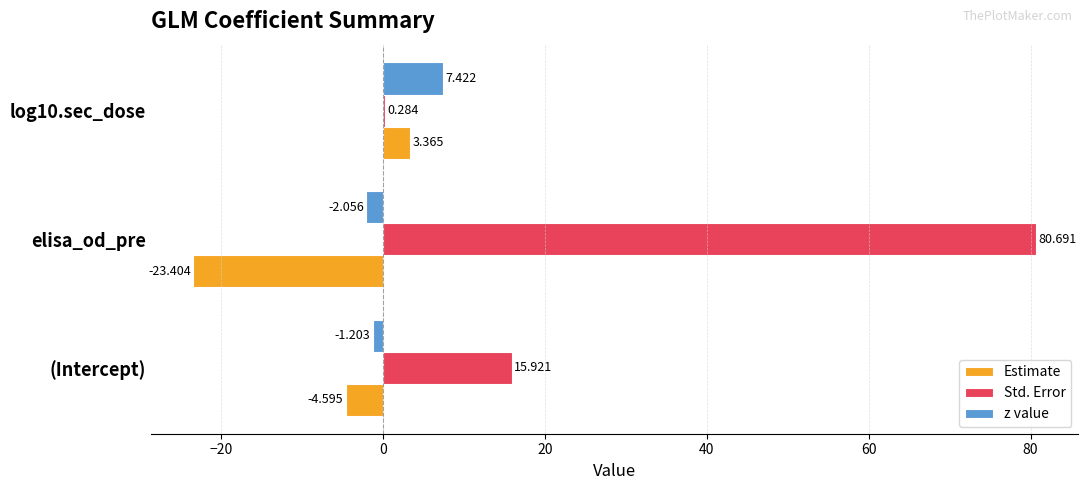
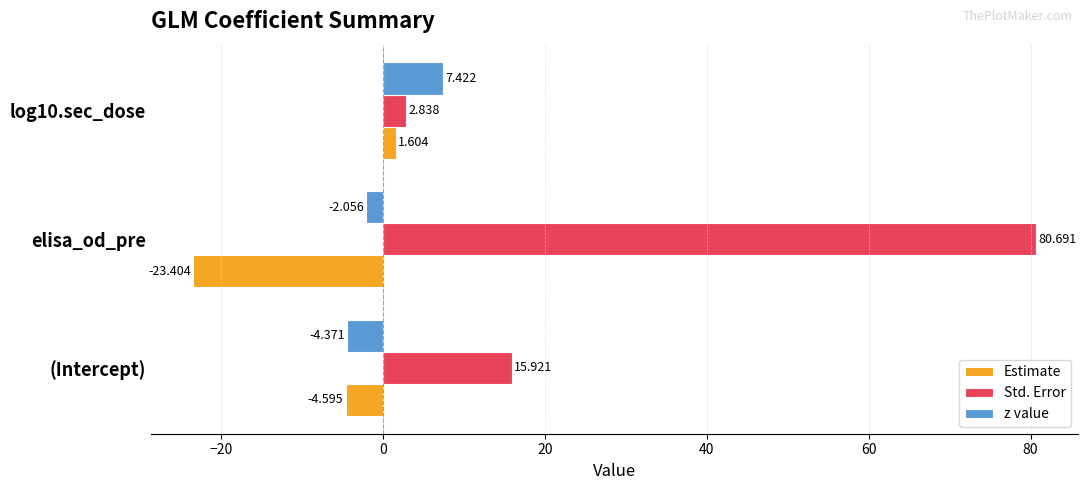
  {
    "Estimate": {
-     "log10.sec_dose": 3.365,
+     "log10.sec_dose": 1.604,
      "elisa_od_pre": -23.404,
      "(Intercept)": -4.595
    },
    "Std. Error": {
-     "log10.sec_dose": 0.284,
+     "log10.sec_dose": 2.838,
      "elisa_od_pre": 80.691,
      "(Intercept)": 15.921
    },
    "z value": {
      "log10.sec_dose": 7.422,
      "elisa_od_pre": -2.056,
-     "(Intercept)": -1.203
+     "(Intercept)": -4.371
    }
  }
